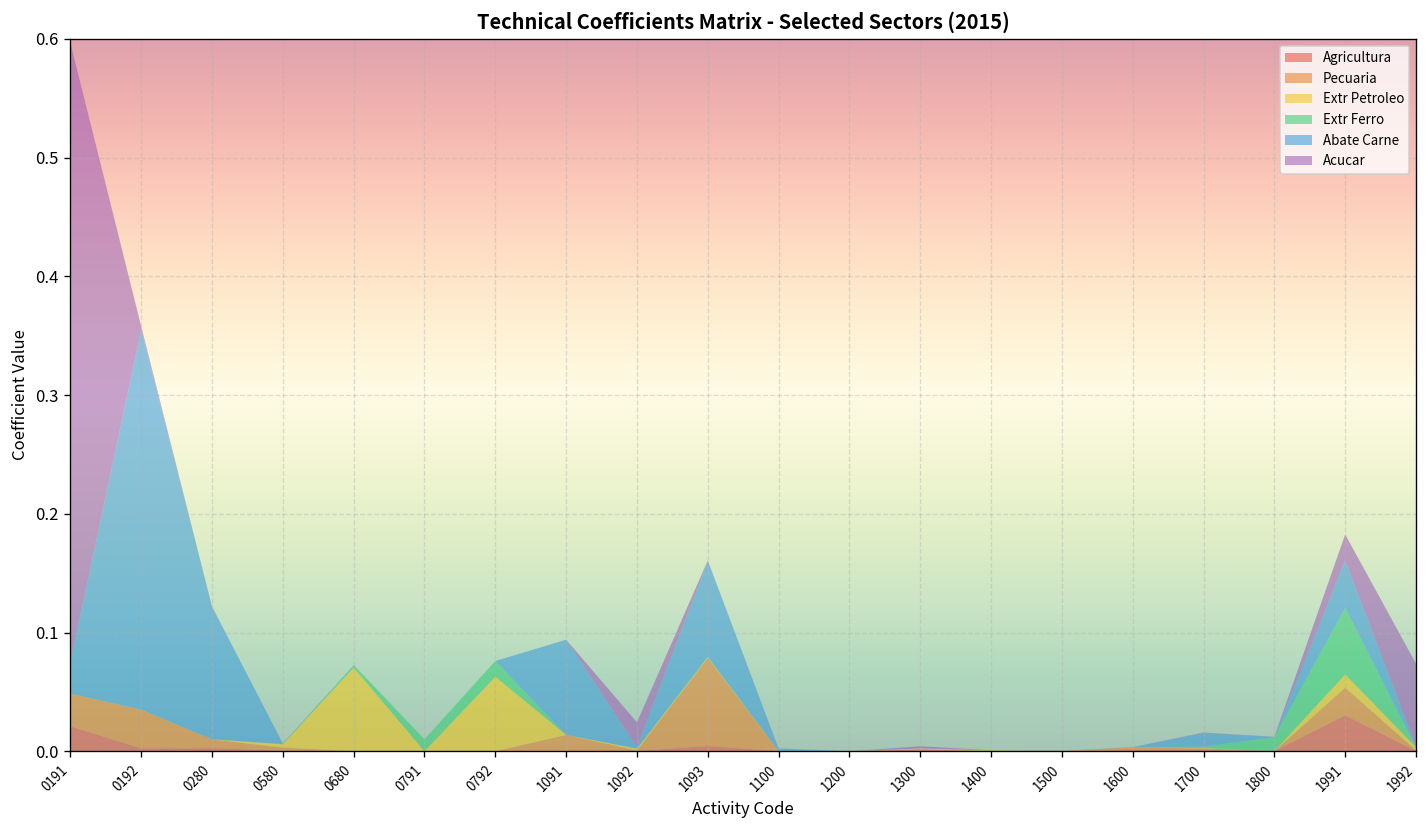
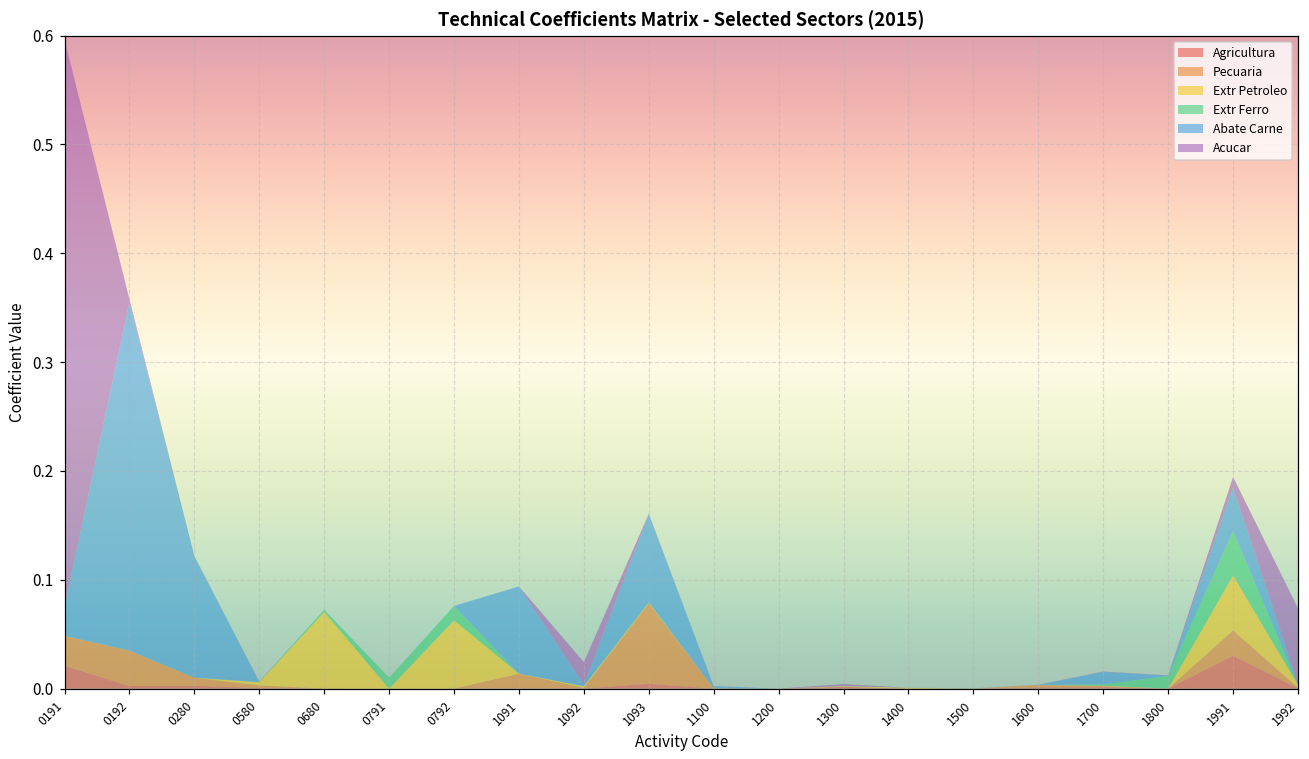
  {
    "Extr Petroleo": {
      "0792": 0.06,
-     "1991": 0.01
+     "1991": 0.05
    },
    "Extr Ferro": {
-     "1991": 0.06
+     "1991": 0.04
    },
    "Abate Carne": {
      "0191": 0.03,
      "0192": 0.32,
      "1991": 0.04
    },
    "Acucar": {
      "0191": 0.52,
      "0192": 0.00,
      "1092": 0.02,
-     "1991": 0.02,
+     "1991": 0.01,
      "1992": 0.07
    }
  }
